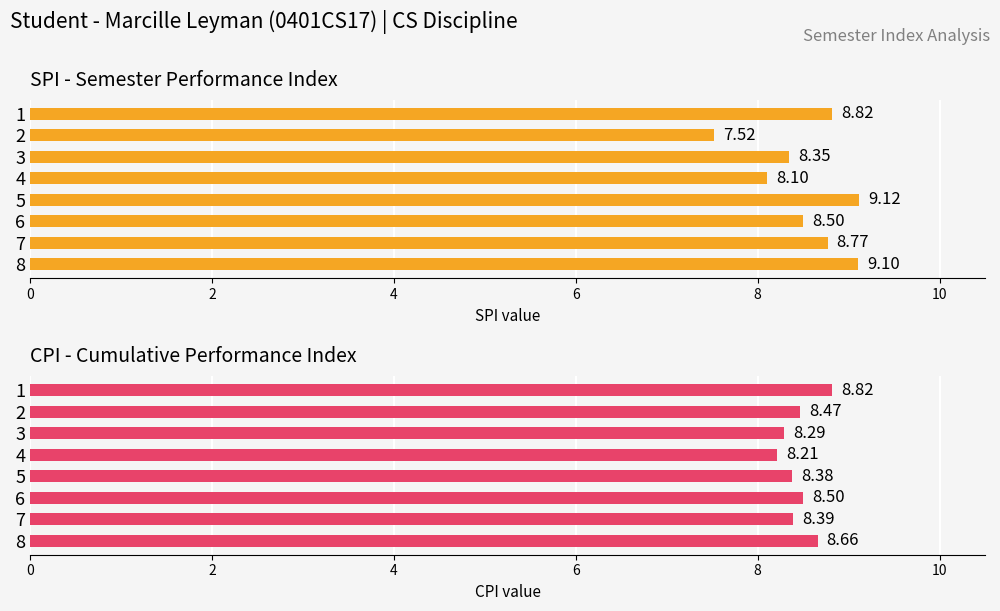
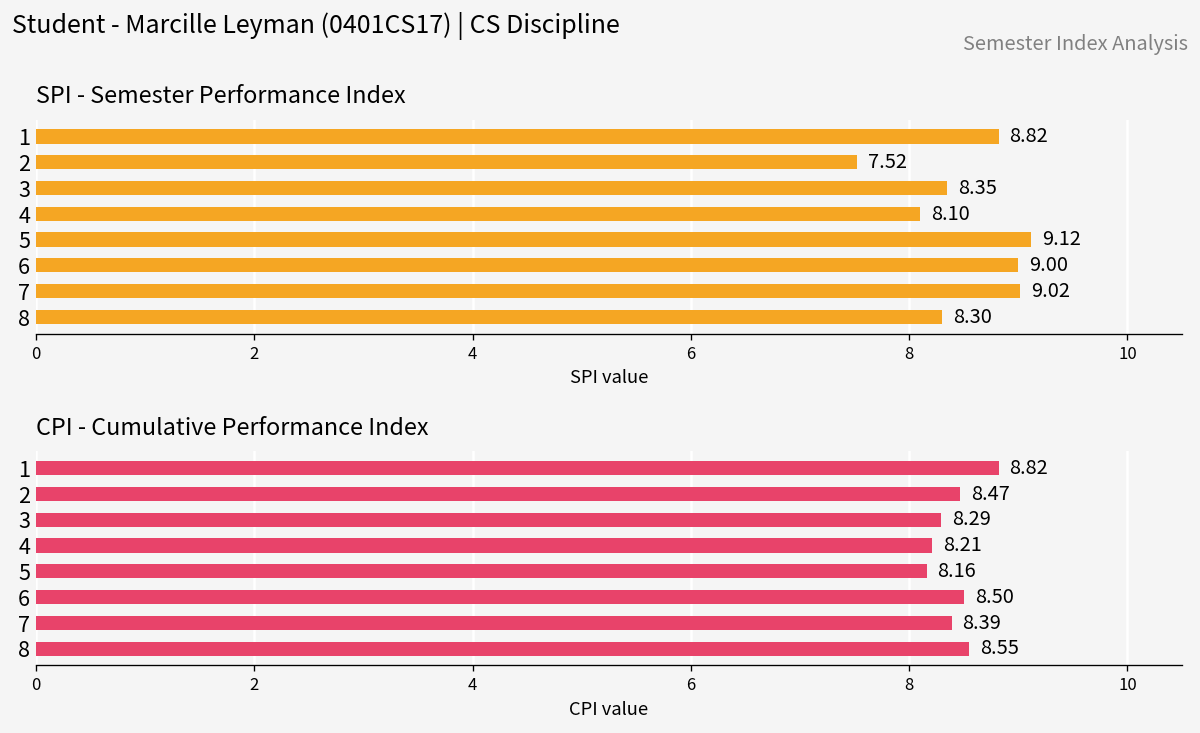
  {
    "SPI - Semester Performance Index": {
      "1": 8.82,
      "2": 7.52,
      "3": 8.35,
      "4": 8.10,
      "5": 9.12,
-     "6": 8.50,
-     "7": 8.77,
-     "8": 9.10
+     "6": 9.00,
+     "7": 9.02,
+     "8": 8.30
    },
    "CPI - Cumulative Performance Index": {
      "1": 8.82,
      "2": 8.47,
      "3": 8.29,
      "4": 8.21,
-     "5": 8.38,
+     "5": 8.16,
      "6": 8.50,
      "7": 8.39,
-     "8": 8.66
+     "8": 8.55
    }
  }
